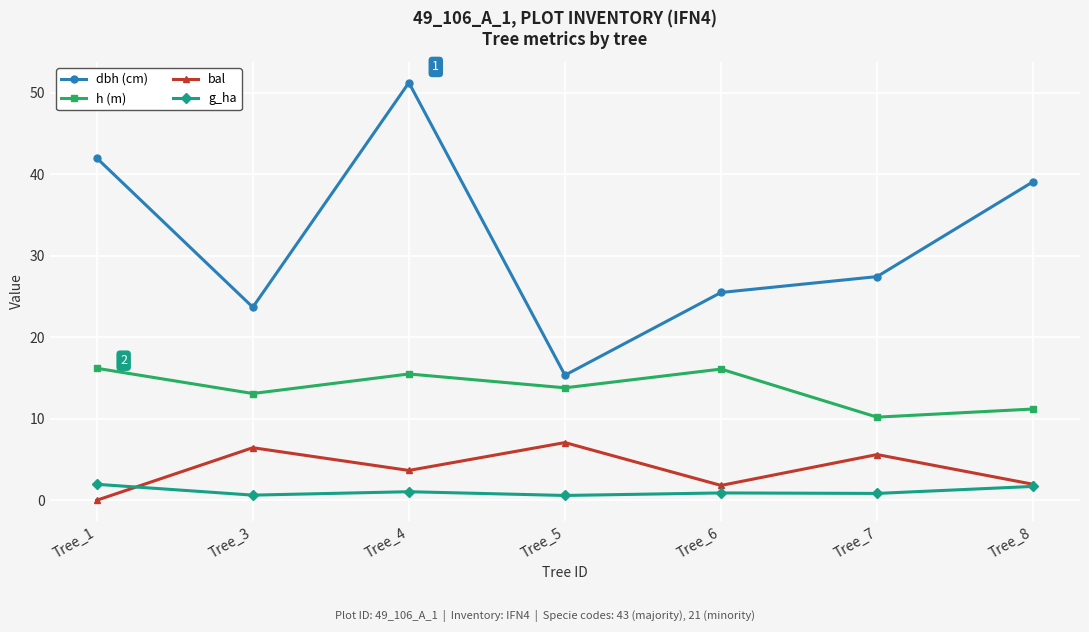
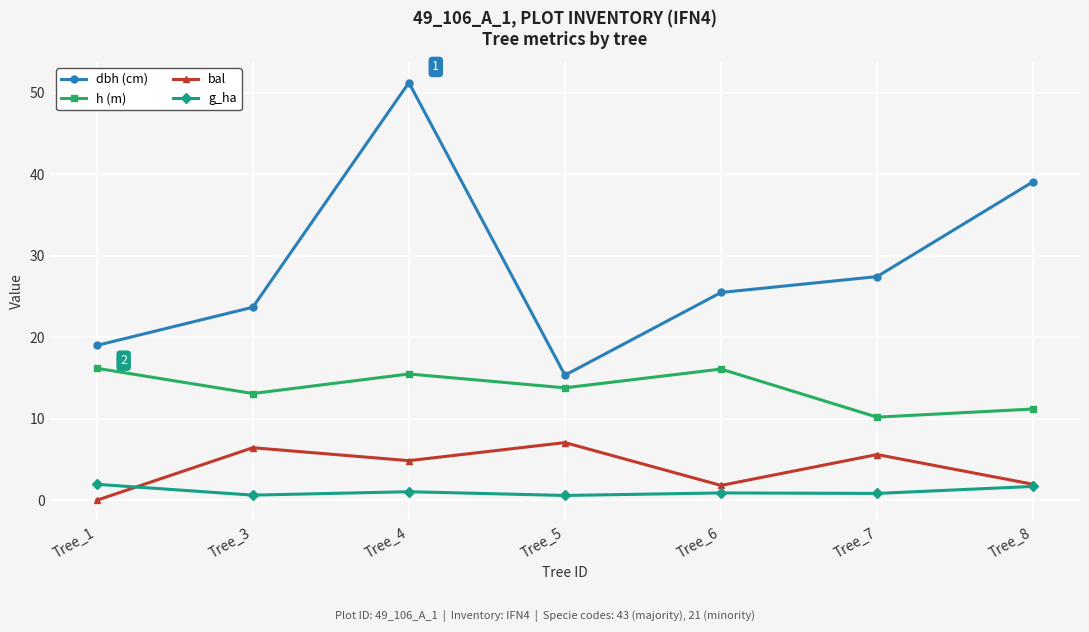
  {
    "dbh (cm)": {
-     "Tree_1": 42,
+     "Tree_1": 19,
      "Tree_3": 24,
      "Tree_4": 51,
      "Tree_5": 15,
      "Tree_6": 26,
      "Tree_7": 27,
      "Tree_8": 39
    },
    "bal": {
      "Tree_1": 0,
      "Tree_3": 6,
-     "Tree_4": 4,
+     "Tree_4": 5,
      "Tree_5": 7,
      "Tree_6": 2,
      "Tree_7": 6
    }
  }
